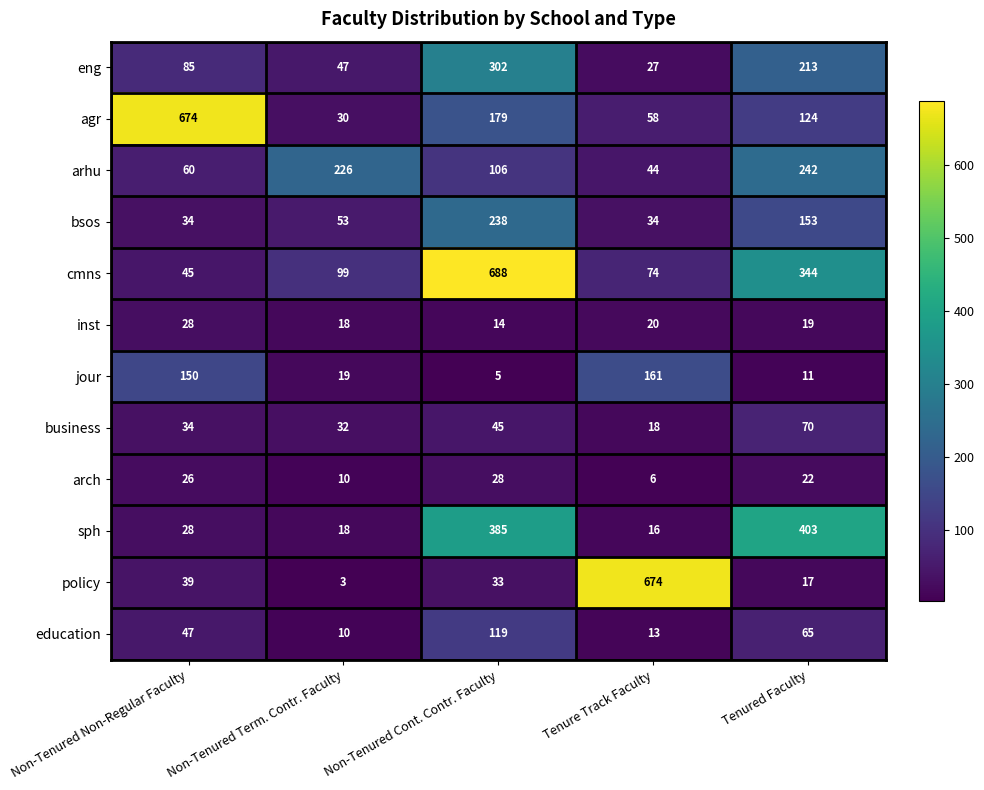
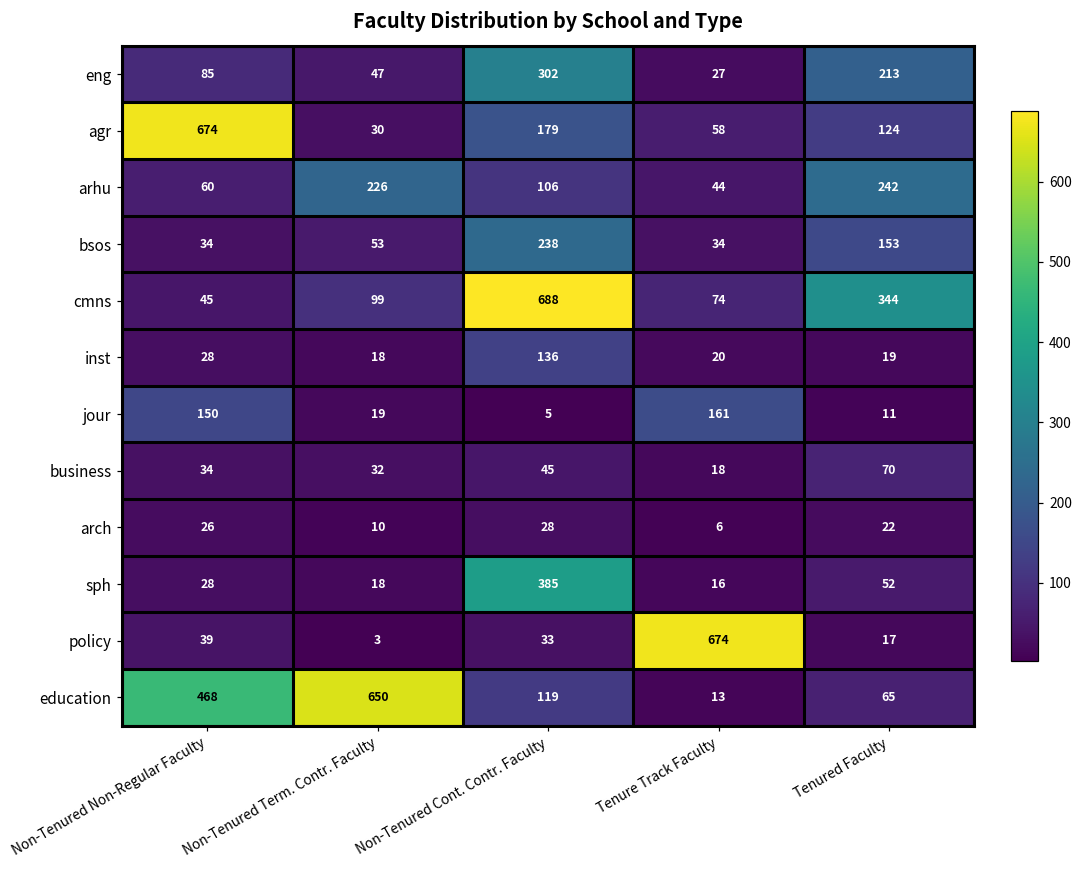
  {
    "eng": {
      "Non-Tenured Non-Regular Faculty": 85,
      "Non-Tenured Term. Contr. Faculty": 47,
      "Non-Tenured Cont. Contr. Faculty": 302,
      "Tenure Track Faculty": 27,
      "Tenured Faculty": 213
    },
    "agr": {
      "Non-Tenured Non-Regular Faculty": 674,
      "Non-Tenured Term. Contr. Faculty": 30,
      "Non-Tenured Cont. Contr. Faculty": 179,
      "Tenure Track Faculty": 58,
      "Tenured Faculty": 124
    },
    "arhu": {
      "Non-Tenured Non-Regular Faculty": 60,
      "Non-Tenured Term. Contr. Faculty": 226,
      "Non-Tenured Cont. Contr. Faculty": 106,
      "Tenure Track Faculty": 44,
      "Tenured Faculty": 242
    },
    "bsos": {
      "Non-Tenured Non-Regular Faculty": 34,
      "Non-Tenured Term. Contr. Faculty": 53,
      "Non-Tenured Cont. Contr. Faculty": 238,
      "Tenure Track Faculty": 34,
      "Tenured Faculty": 153
    },
    "cmns": {
      "Non-Tenured Non-Regular Faculty": 45,
      "Non-Tenured Term. Contr. Faculty": 99,
      "Non-Tenured Cont. Contr. Faculty": 688,
      "Tenure Track Faculty": 74,
      "Tenured Faculty": 344
    },
    "inst": {
      "Non-Tenured Non-Regular Faculty": 28,
      "Non-Tenured Term. Contr. Faculty": 18,
-     "Non-Tenured Cont. Contr. Faculty": 14,
+     "Non-Tenured Cont. Contr. Faculty": 136,
      "Tenure Track Faculty": 20,
      "Tenured Faculty": 19
    },
    "jour": {
      "Non-Tenured Non-Regular Faculty": 150,
      "Non-Tenured Term. Contr. Faculty": 19,
      "Non-Tenured Cont. Contr. Faculty": 5,
      "Tenure Track Faculty": 161,
      "Tenured Faculty": 11
    },
    "business": {
      "Non-Tenured Non-Regular Faculty": 34,
      "Non-Tenured Term. Contr. Faculty": 32,
      "Non-Tenured Cont. Contr. Faculty": 45,
      "Tenure Track Faculty": 18,
      "Tenured Faculty": 70
    },
    "arch": {
      "Non-Tenured Non-Regular Faculty": 26,
      "Non-Tenured Term. Contr. Faculty": 10,
      "Non-Tenured Cont. Contr. Faculty": 28,
      "Tenure Track Faculty": 6,
      "Tenured Faculty": 22
    },
    "sph": {
      "Non-Tenured Non-Regular Faculty": 28,
      "Non-Tenured Term. Contr. Faculty": 18,
      "Non-Tenured Cont. Contr. Faculty": 385,
      "Tenure Track Faculty": 16,
-     "Tenured Faculty": 403
+     "Tenured Faculty": 52
    },
    "policy": {
      "Non-Tenured Non-Regular Faculty": 39,
      "Non-Tenured Term. Contr. Faculty": 3,
      "Non-Tenured Cont. Contr. Faculty": 33,
      "Tenure Track Faculty": 674,
      "Tenured Faculty": 17
    },
    "education": {
-     "Non-Tenured Non-Regular Faculty": 47,
-     "Non-Tenured Term. Contr. Faculty": 10,
+     "Non-Tenured Non-Regular Faculty": 468,
+     "Non-Tenured Term. Contr. Faculty": 650,
      "Non-Tenured Cont. Contr. Faculty": 119,
      "Tenure Track Faculty": 13,
      "Tenured Faculty": 65
    }
  }
